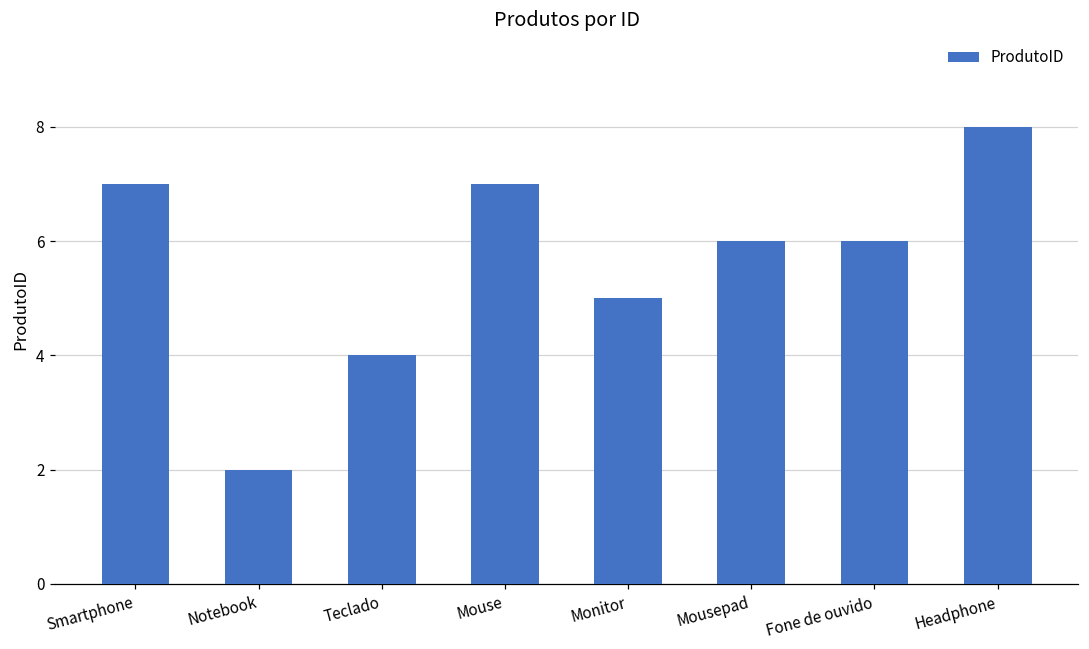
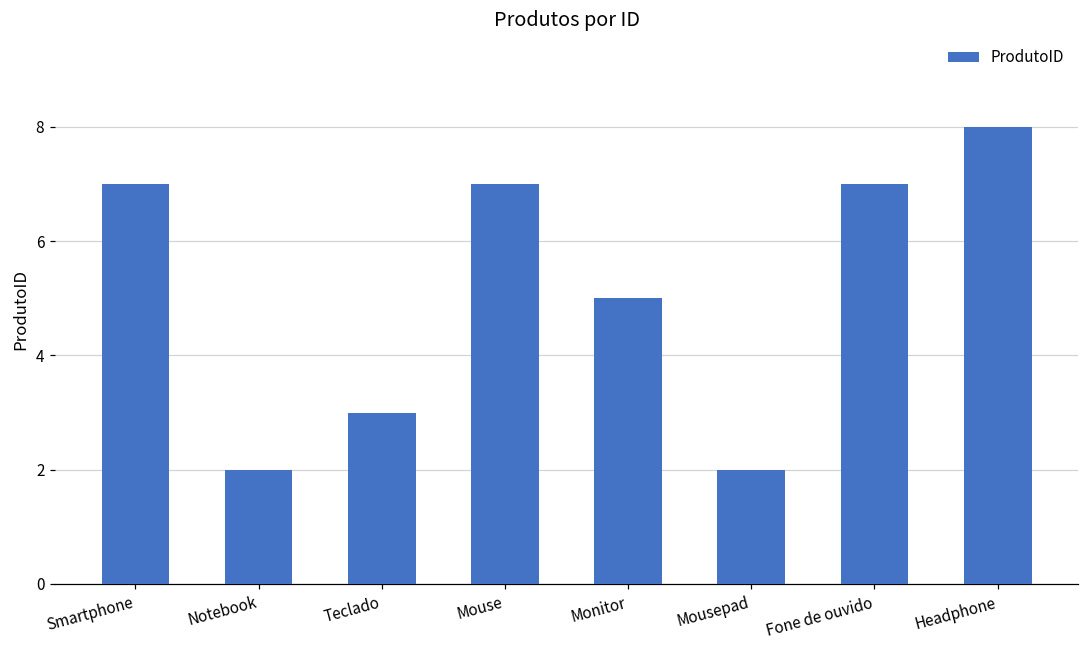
  {
    "Smartphone": 7,
    "Notebook": 2,
-   "Teclado": 4,
+   "Teclado": 3,
    "Mouse": 7,
    "Monitor": 5,
-   "Mousepad": 6,
-   "Fone de ouvido": 6,
+   "Mousepad": 2,
+   "Fone de ouvido": 7,
    "Headphone": 8
  }
